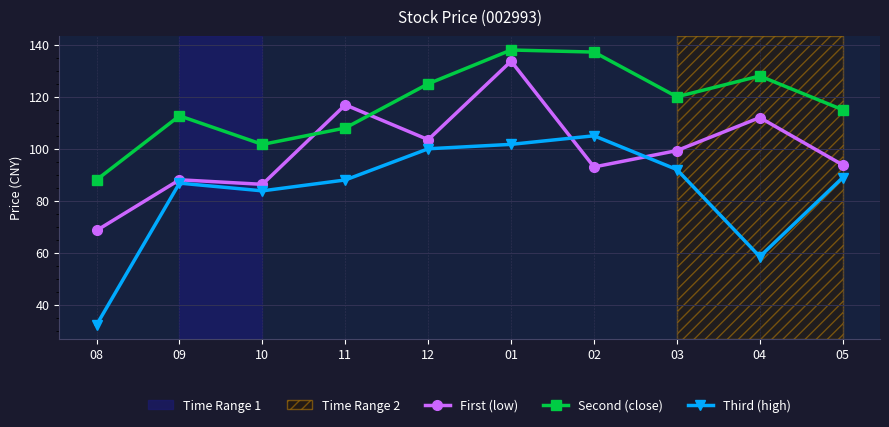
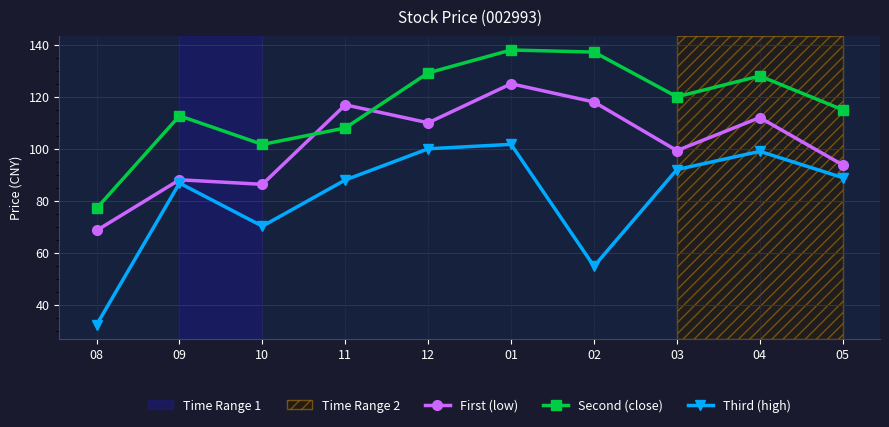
  {
    "First (low)": {
      "08": 69,
      "09": 88,
      "10": 86,
      "11": 117,
-     "12": 104,
-     "01": 134,
-     "02": 93,
+     "12": 110,
+     "01": 125,
+     "02": 118,
      "03": 99,
      "04": 112,
      "05": 94
    },
    "Second (close)": {
-     "08": 88,
+     "08": 77,
      "09": 113,
      "10": 102,
      "11": 108,
-     "12": 125,
+     "12": 129,
      "01": 138,
      "02": 137,
      "03": 120,
      "04": 128,
      "05": 115
    },
    "Third (high)": {
      "08": 32,
      "09": 87,
-     "10": 84,
+     "10": 70,
      "11": 88,
      "12": 100,
      "01": 102,
-     "02": 105,
+     "02": 55,
      "03": 92,
-     "04": 59,
+     "04": 99,
      "05": 89
    }
  }
